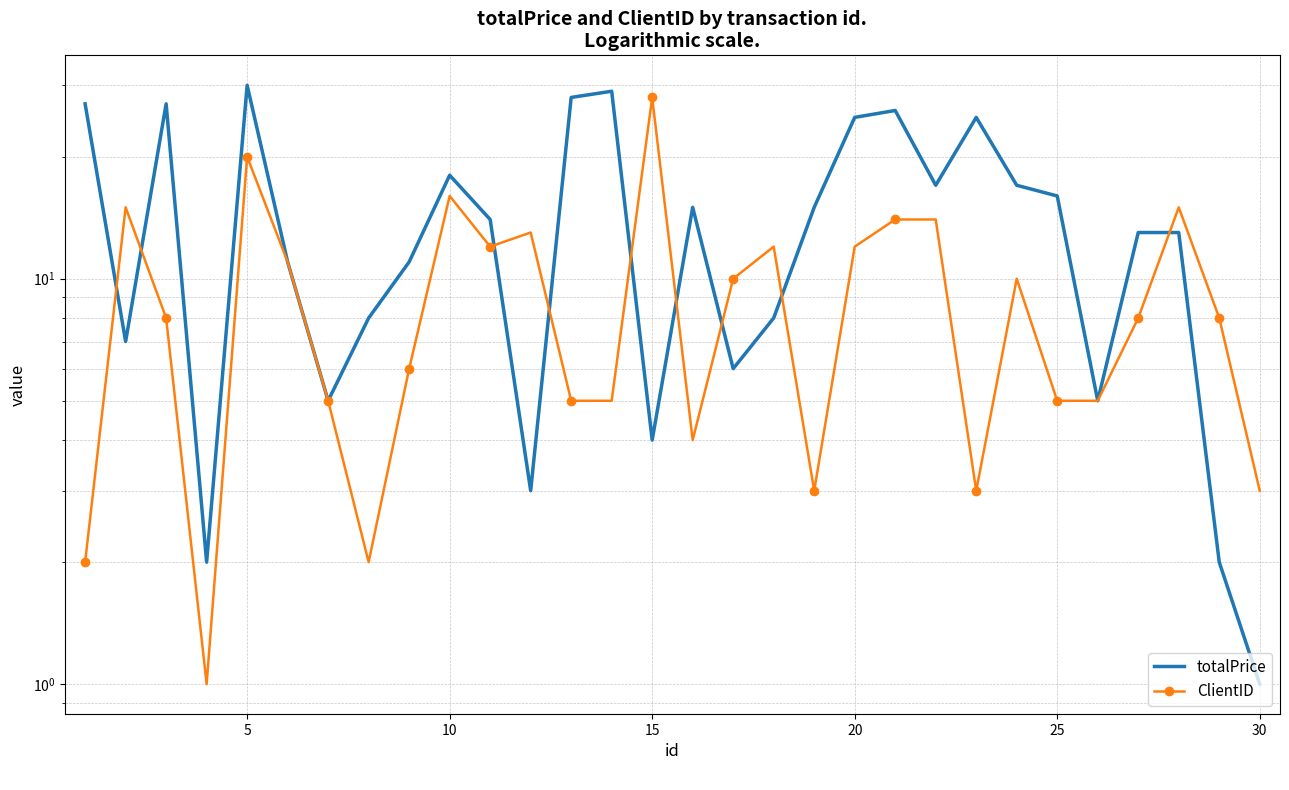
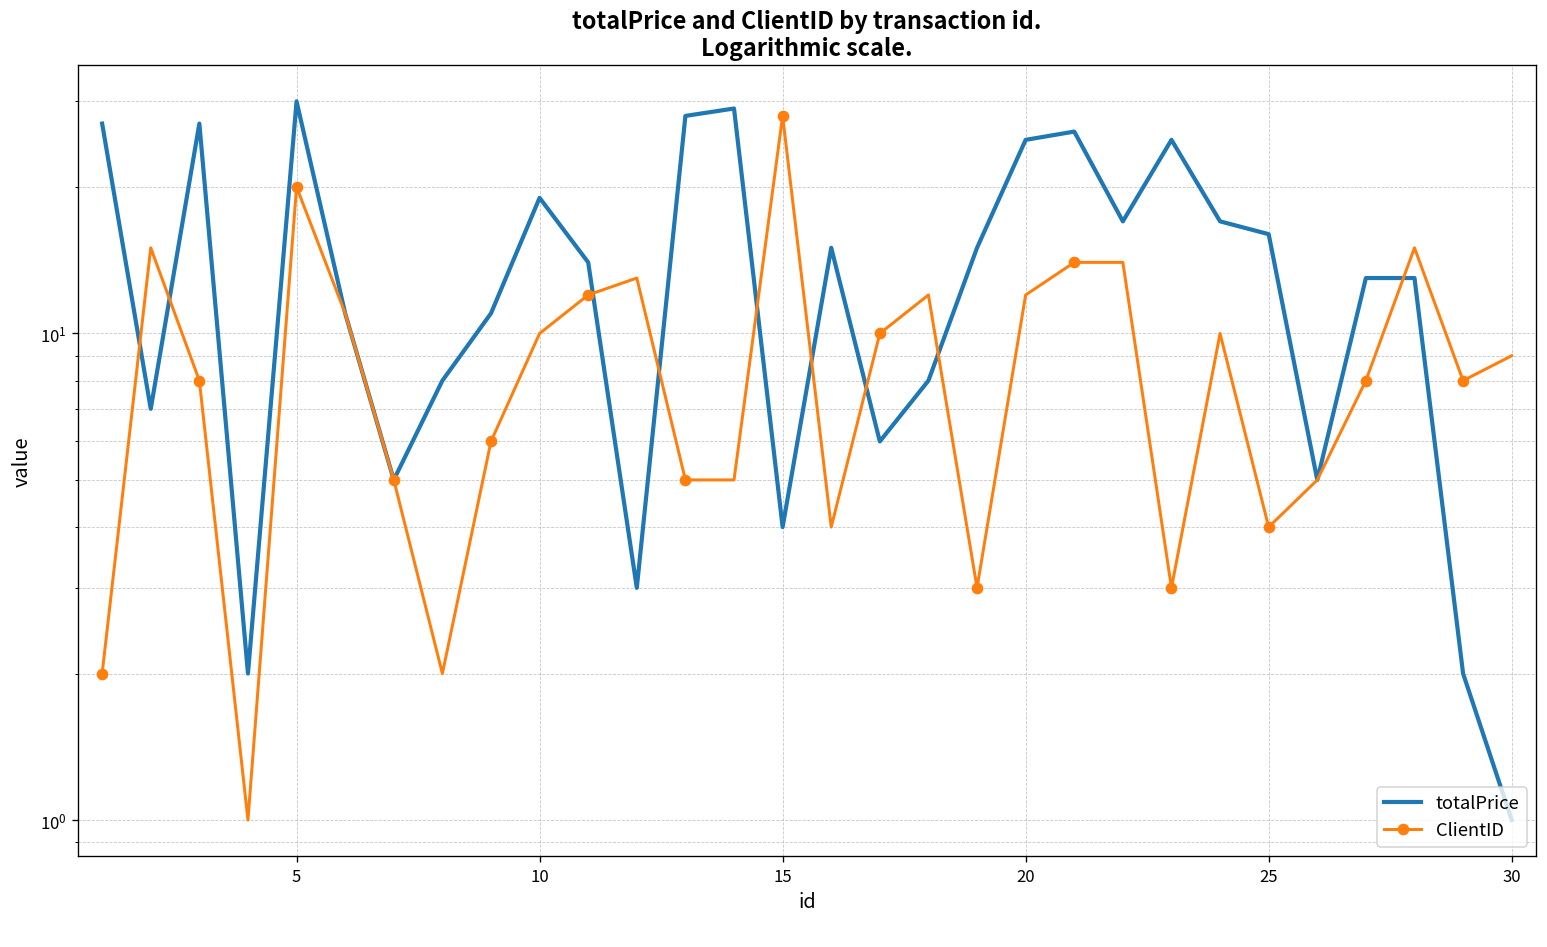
  {
    "totalPrice": {
      "5": 30,
-     "10": 18,
+     "10": 19,
      "15": 4,
      "20": 25,
      "25": 16
    },
    "ClientID": {
      "5": 20,
-     "10": 16,
+     "10": 10,
      "15": 28,
      "20": 12,
-     "25": 5,
-     "30": 3
+     "25": 4,
+     "30": 9
    }
  }
